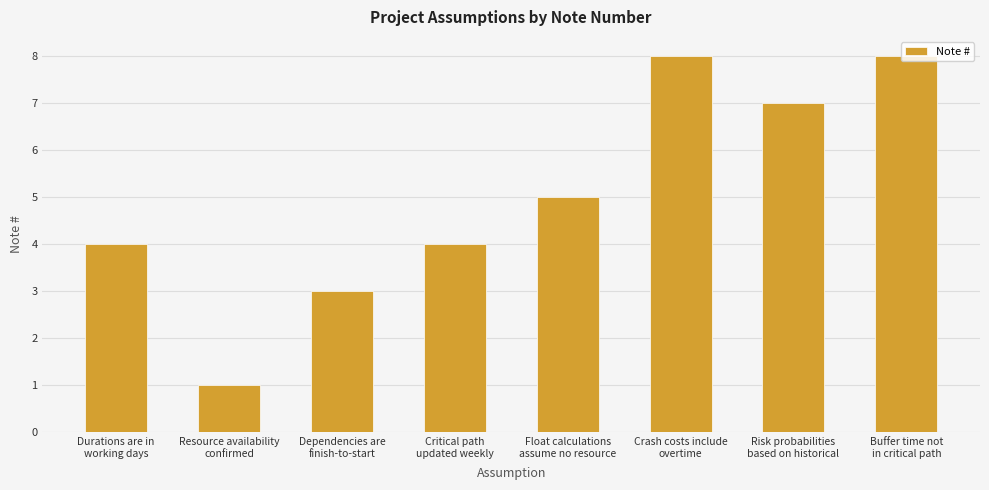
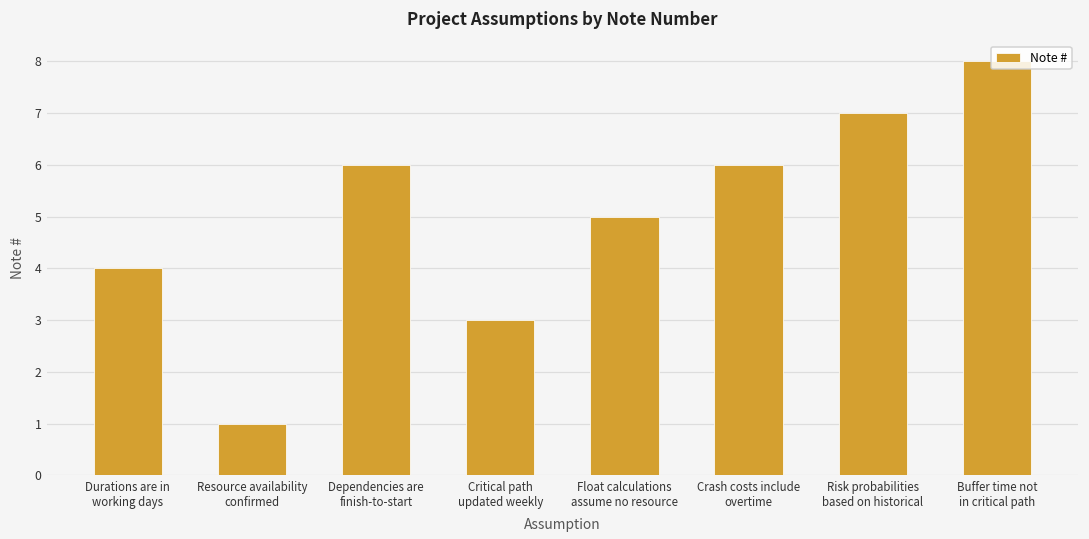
  {
    "Durations are in working days": 4,
    "Resource availability confirmed": 1,
-   "Dependencies are finish-to-start": 3,
-   "Critical path updated weekly": 4,
+   "Dependencies are finish-to-start": 6,
+   "Critical path updated weekly": 3,
    "Float calculations assume no resource": 5,
-   "Crash costs include overtime": 8,
+   "Crash costs include overtime": 6,
    "Risk probabilities based on historical": 7
  }
